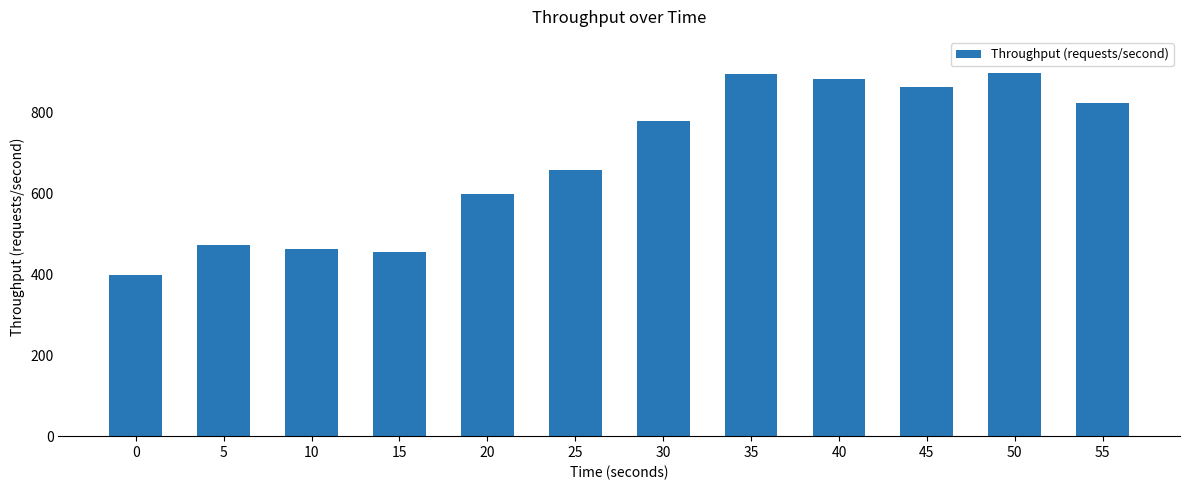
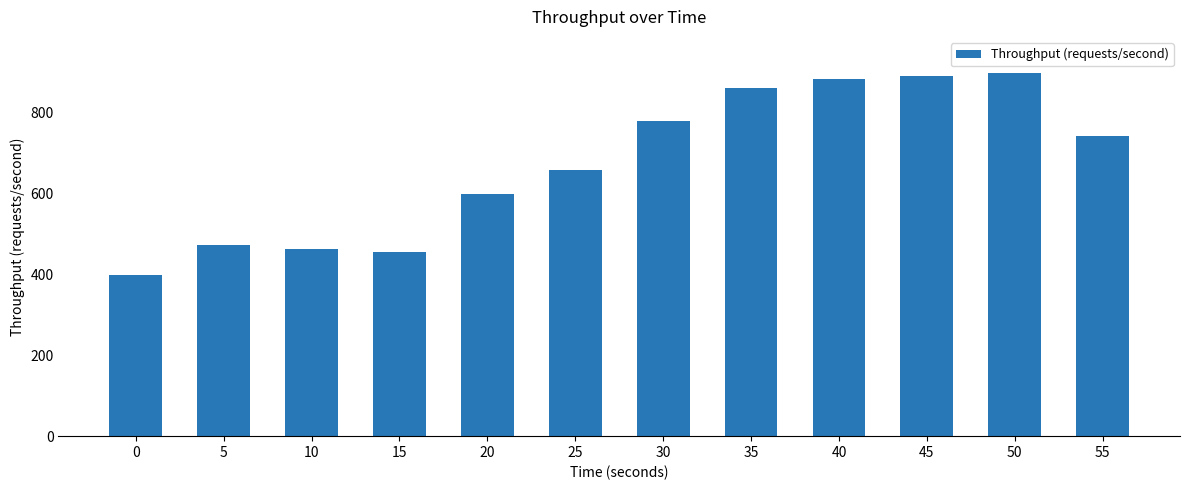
  {
    "0": 400,
    "5": 470,
    "10": 460,
    "15": 460,
    "20": 600,
    "25": 660,
    "30": 780,
-   "35": 900,
+   "35": 860,
    "40": 880,
-   "45": 860,
+   "45": 890,
    "50": 900,
-   "55": 820
+   "55": 740
  }
